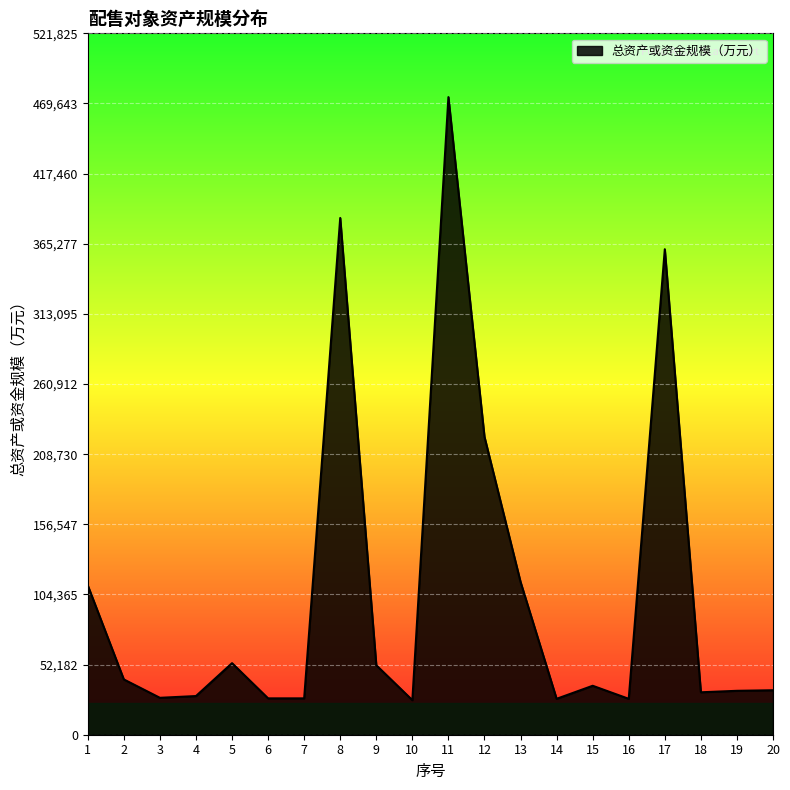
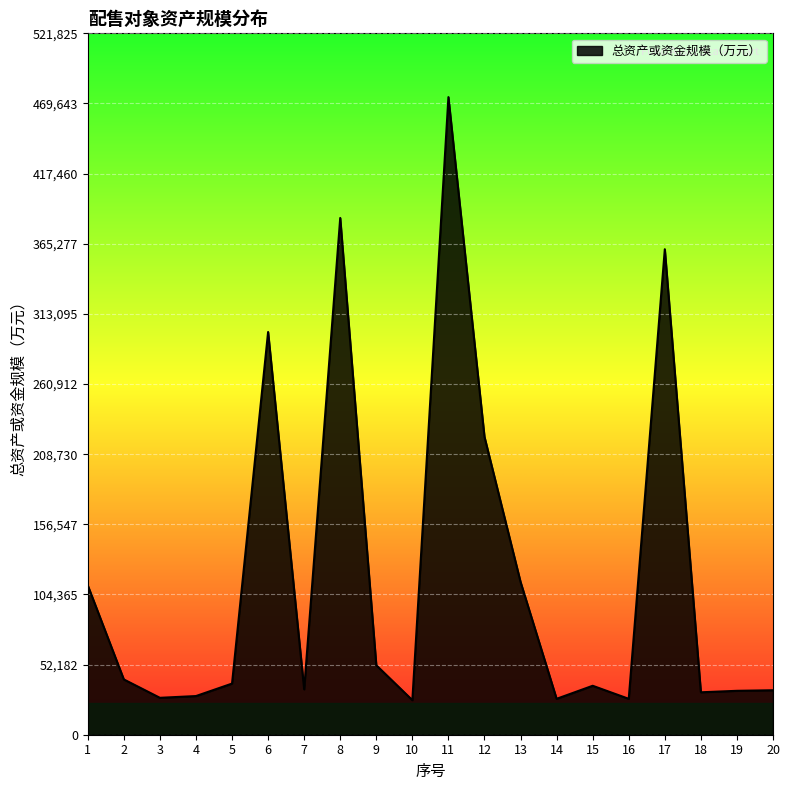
  {
    "1": "111,000",
    "2": "41,000",
    "3": "27,000",
    "4": "29,000",
-   "5": "53,000",
-   "6": "27,000",
-   "7": "27,000",
+   "5": "38,000",
+   "6": "300,000",
+   "7": "34,000",
    "8": "384,000",
    "9": "52,000",
    "10": "26,000",
    "11": "474,000",
    "12": "222,000",
    "13": "114,000",
    "14": "27,000",
    "15": "36,000",
    "16": "27,000",
    "17": "361,000",
    "18": "32,000",
    "19": "33,000",
    "20": "33,000"
  }
